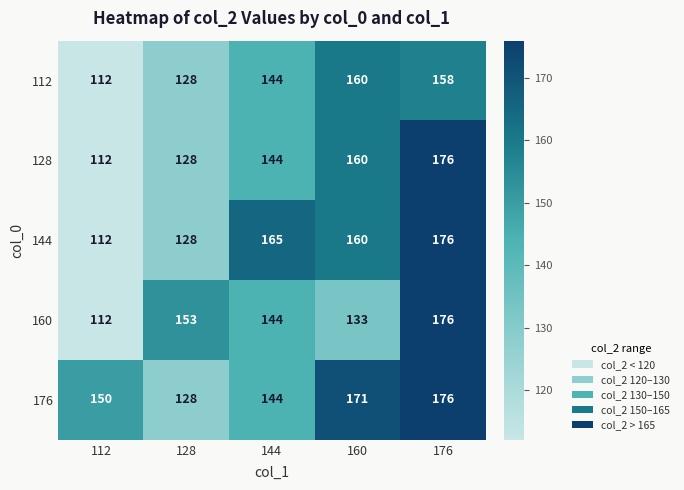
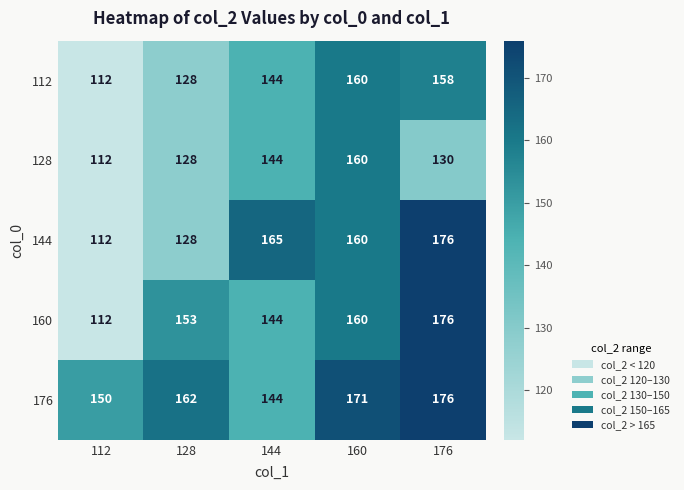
  {
    "112": {
      "112": 112,
      "128": 128,
      "144": 144,
      "160": 160,
      "176": 158
    },
    "128": {
      "112": 112,
      "128": 128,
      "144": 144,
      "160": 160,
-     "176": 176
+     "176": 130
    },
    "144": {
      "112": 112,
      "128": 128,
      "144": 165,
      "160": 160,
      "176": 176
    },
    "160": {
      "112": 112,
      "128": 153,
      "144": 144,
-     "160": 133,
+     "160": 160,
      "176": 176
    },
    "176": {
      "112": 150,
-     "128": 128,
+     "128": 162,
      "144": 144,
      "160": 171,
      "176": 176
    }
  }
